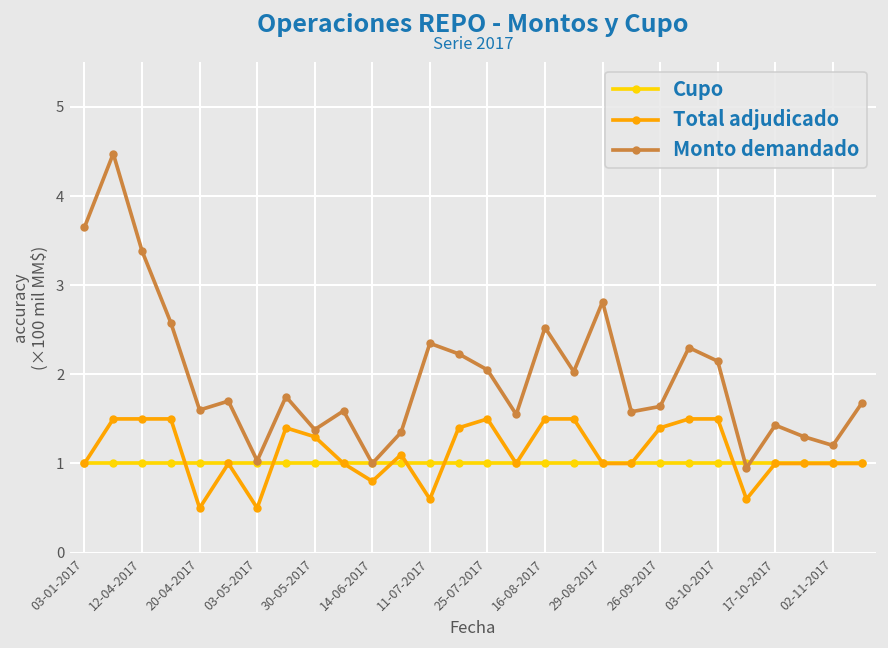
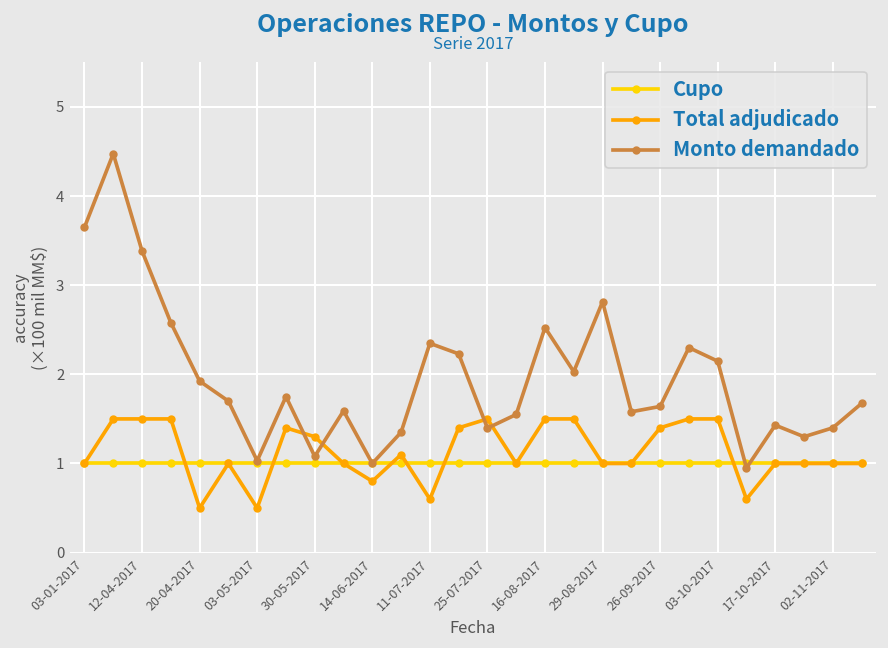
  {
    "Monto demandado": {
      "03-01-2017": 3.7,
      "12-04-2017": 3.4,
-     "20-04-2017": 1.6,
-     "30-05-2017": 1.4,
+     "20-04-2017": 1.9,
+     "30-05-2017": 1.1,
      "11-07-2017": 2.3,
-     "25-07-2017": 2.1,
+     "25-07-2017": 1.4,
      "16-08-2017": 2.5,
      "29-08-2017": 2.8,
      "26-09-2017": 1.6,
      "03-10-2017": 2.1,
      "17-10-2017": 1.4,
-     "02-11-2017": 1.2
+     "02-11-2017": 1.4
    }
  }
